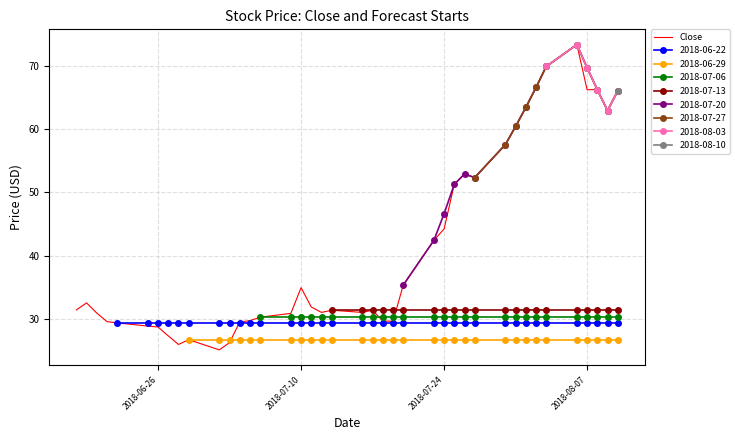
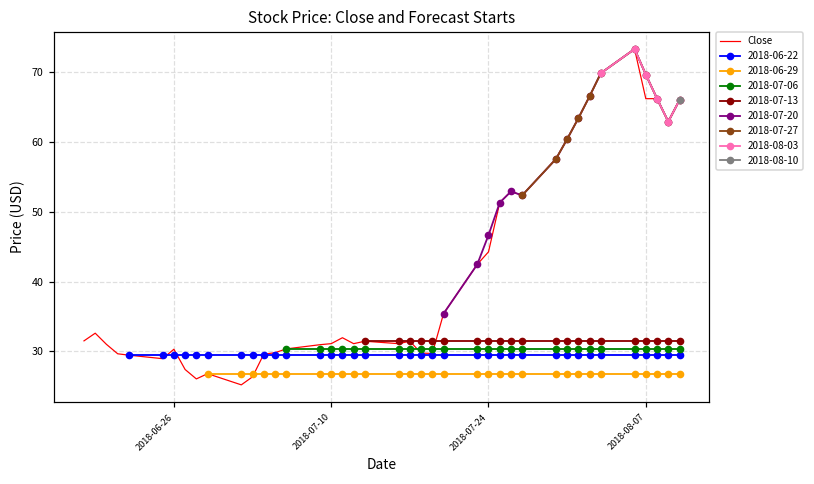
  {
    "Close": {
-     "2018-06-26": 29,
-     "2018-07-10": 35,
+     "2018-06-26": 30,
+     "2018-07-10": 31,
      "2018-07-24": 44,
      "2018-08-07": 66
    },
    "2018-06-22": {
      "2018-06-26": 29,
      "2018-07-10": 29,
      "2018-07-24": 29,
      "2018-08-07": 29
    },
    "2018-06-29": {
      "2018-07-10": 27,
      "2018-07-24": 27,
      "2018-08-07": 27
    },
    "2018-07-06": {
      "2018-07-10": 30,
      "2018-07-24": 30,
      "2018-08-07": 30
    },
    "2018-07-13": {
      "2018-07-24": 31,
      "2018-08-07": 31
    },
    "2018-07-20": {
      "2018-07-24": 47
    }
  }
